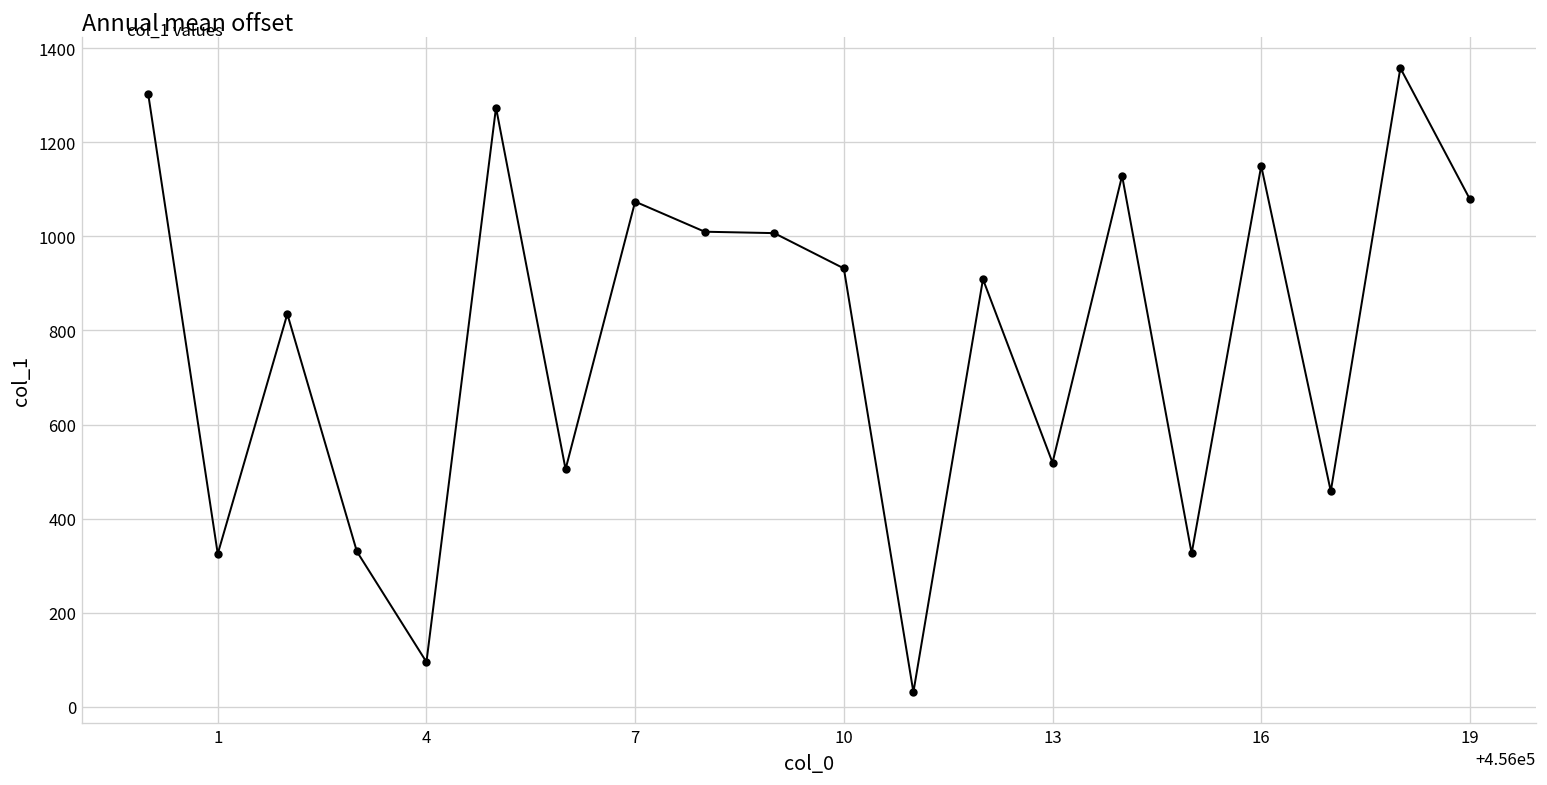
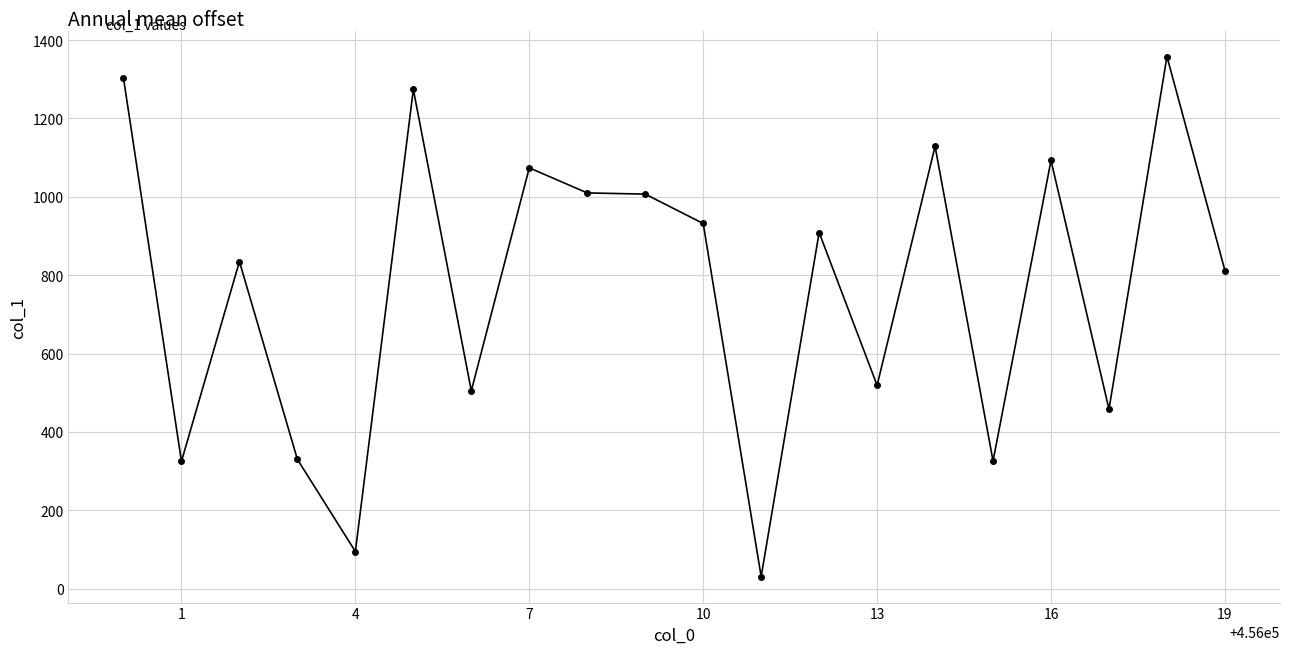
  {
    "1": 330,
    "4": 100,
    "7": 1070,
    "10": 930,
    "13": 520,
-   "16": 1150,
-   "19": 1080
+   "16": 1090,
+   "19": 810
  }
